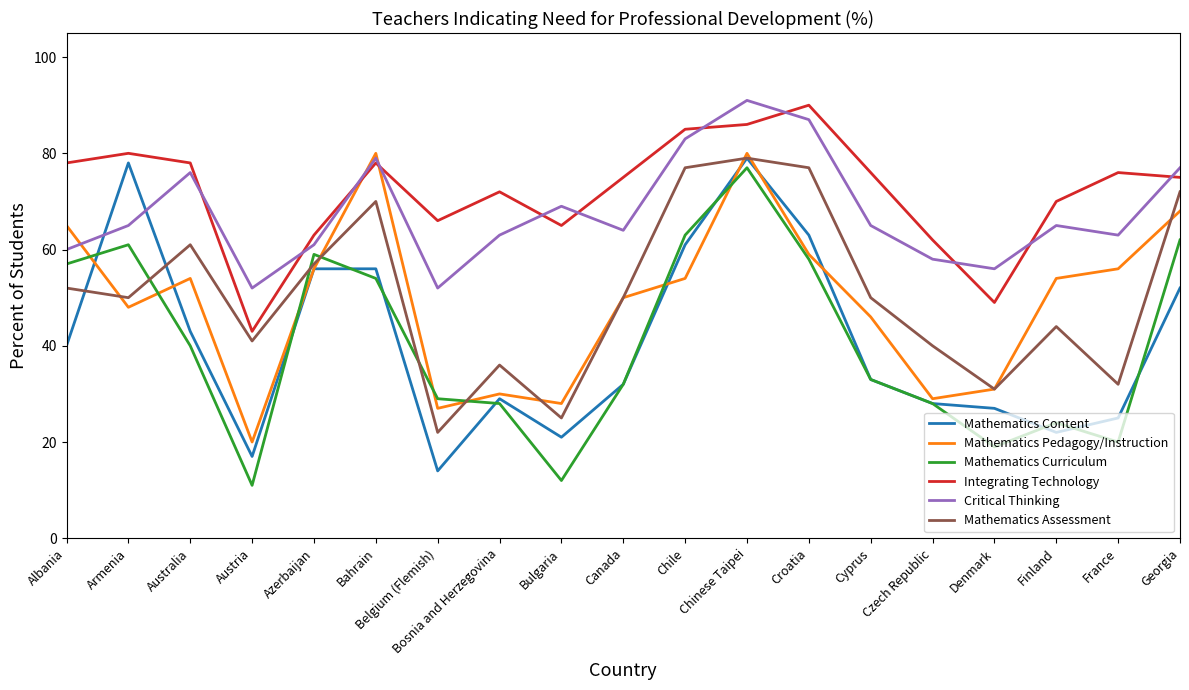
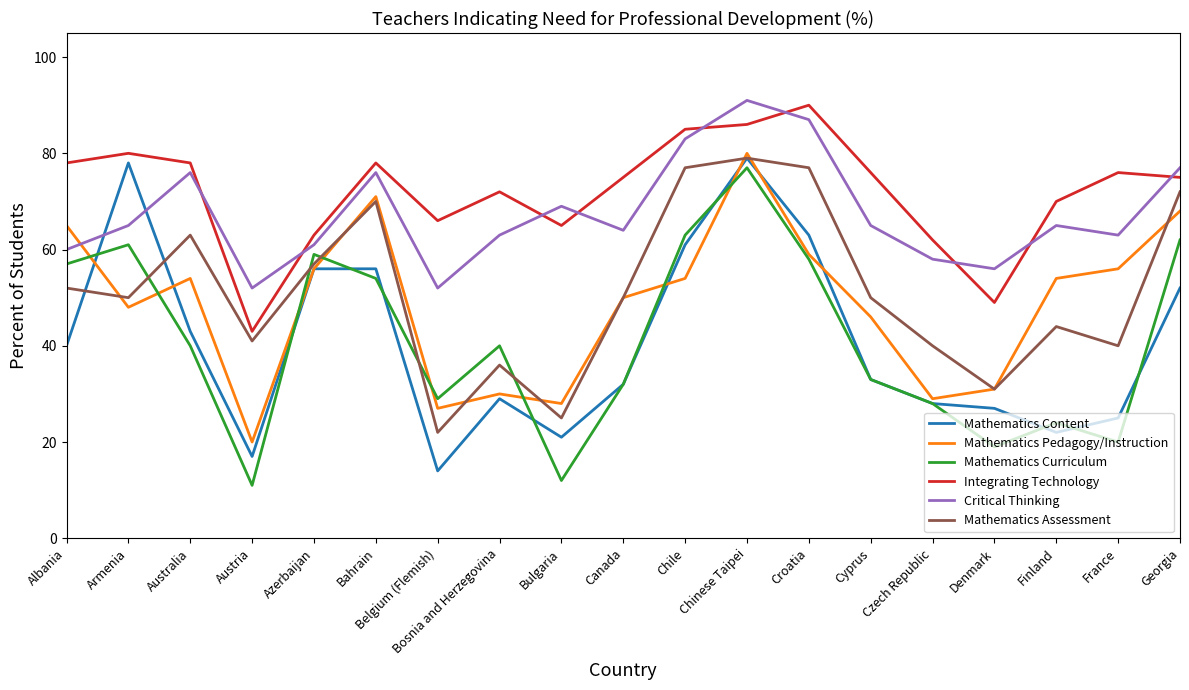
  {
    "Mathematics Content": {
      "Albania": 40,
      "Armenia": 78,
      "Australia": 43,
      "Austria": 17,
      "Bahrain": 56,
      "Belgium (Flemish)": 14,
      "Bosnia and Herzegovina": 29,
      "Bulgaria": 21,
      "Chile": 61,
      "Croatia": 63,
      "Denmark": 27,
      "Georgia": 52
    },
    "Mathematics Pedagogy/Instruction": {
      "Albania": 65,
      "Armenia": 48,
      "Australia": 54,
      "Austria": 20,
-     "Bahrain": 80,
+     "Bahrain": 71,
      "Belgium (Flemish)": 27,
      "Bosnia and Herzegovina": 30,
      "Bulgaria": 28,
      "Chile": 54,
      "Chinese Taipei": 80,
      "Croatia": 59,
      "Cyprus": 46,
      "Czech Republic": 29,
      "Finland": 54,
      "France": 56,
      "Georgia": 68
    },
    "Mathematics Curriculum": {
      "Albania": 57,
      "Armenia": 61,
      "Australia": 40,
      "Austria": 11,
      "Azerbaijan": 59,
      "Bahrain": 54,
      "Belgium (Flemish)": 29,
-     "Bosnia and Herzegovina": 28,
+     "Bosnia and Herzegovina": 40,
      "Bulgaria": 12,
      "Chile": 63,
      "Chinese Taipei": 77,
      "Croatia": 58,
      "Georgia": 62
    },
    "Integrating Technology": {
      "Albania": 78,
      "Armenia": 80,
      "Australia": 78,
      "Austria": 43,
      "Azerbaijan": 63,
      "Bahrain": 78,
      "Belgium (Flemish)": 66,
      "Bosnia and Herzegovina": 72,
      "Bulgaria": 65,
      "Canada": 75,
      "Chile": 85,
      "Chinese Taipei": 86,
      "Croatia": 90,
      "Cyprus": 76,
      "Czech Republic": 62,
      "Denmark": 49,
      "Finland": 70,
      "France": 76,
      "Georgia": 75
    },
    "Critical Thinking": {
      "Albania": 60,
      "Armenia": 65,
      "Australia": 76,
      "Austria": 52,
      "Azerbaijan": 61,
-     "Bahrain": 79,
+     "Bahrain": 76,
      "Belgium (Flemish)": 52,
      "Bosnia and Herzegovina": 63,
      "Bulgaria": 69,
      "Canada": 64,
      "Chile": 83,
      "Chinese Taipei": 91,
      "Croatia": 87,
      "Cyprus": 65,
      "Czech Republic": 58,
      "Denmark": 56,
      "Finland": 65,
      "France": 63,
      "Georgia": 77
    },
    "Mathematics Assessment": {
      "Albania": 52,
      "Armenia": 50,
-     "Australia": 61,
+     "Australia": 63,
      "Austria": 41,
      "Azerbaijan": 57,
      "Bahrain": 70,
      "Belgium (Flemish)": 22,
      "Bosnia and Herzegovina": 36,
      "Bulgaria": 25,
      "Chile": 77,
      "Croatia": 77,
      "Cyprus": 50,
      "Czech Republic": 40,
      "Finland": 44,
-     "France": 32,
+     "France": 40,
      "Georgia": 72
    }
  }
